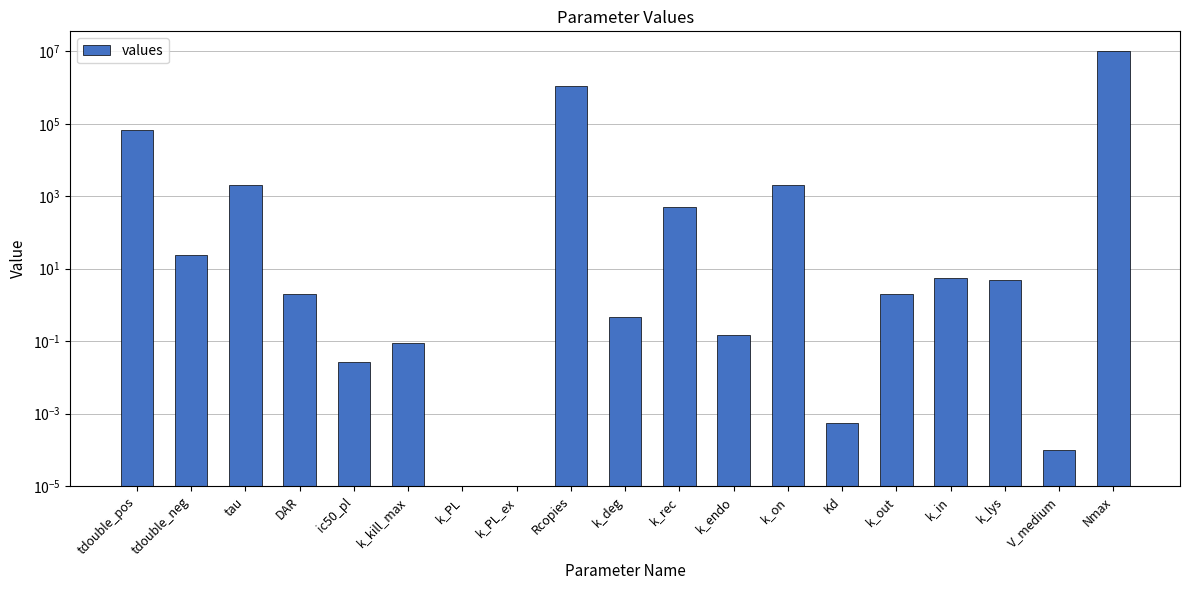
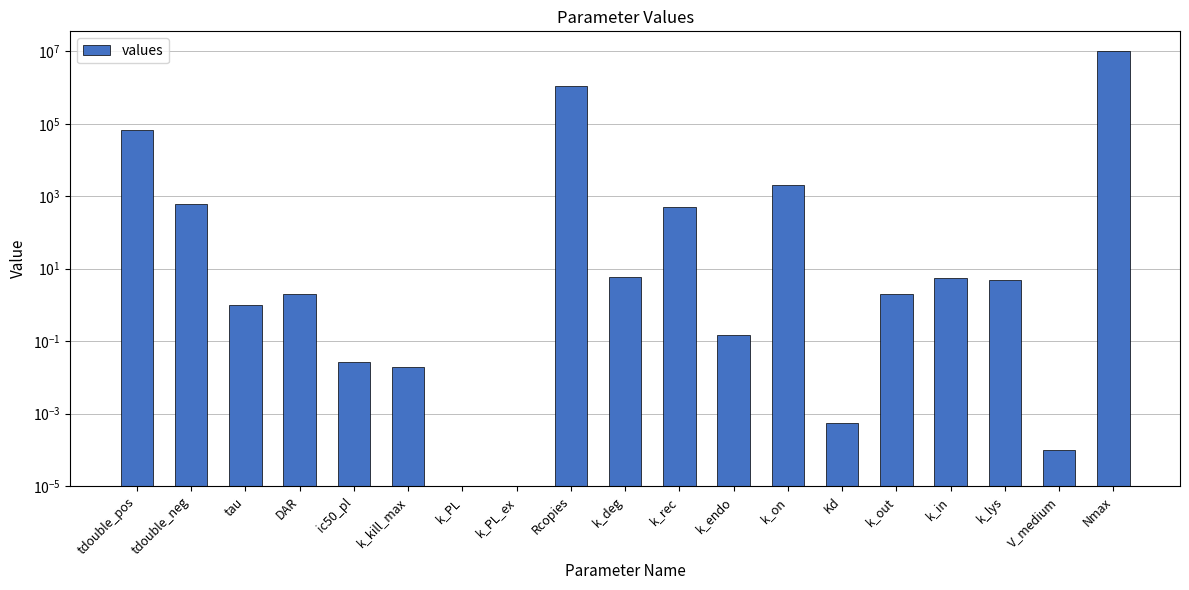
  {
    "tdouble_pos": 70000,
-   "tdouble_neg": 20,
-   "tau": 2000,
+   "tdouble_neg": 600,
+   "tau": 1.0,
    "DAR": 2,
    "ic50_pl": 0.03,
-   "k_kill_max": 0.09,
+   "k_kill_max": 0.02,
    "Rcopies": 1100000,
-   "k_deg": 0.5,
+   "k_deg": 6,
    "k_rec": 500,
    "k_endo": 0.15,
    "k_on": 2000,
    "Kd": 0.0006,
    "k_out": 2,
    "k_in": 6,
    "k_lys": 5,
    "V_medium": 0.00010,
    "Nmax": 10000000
  }
